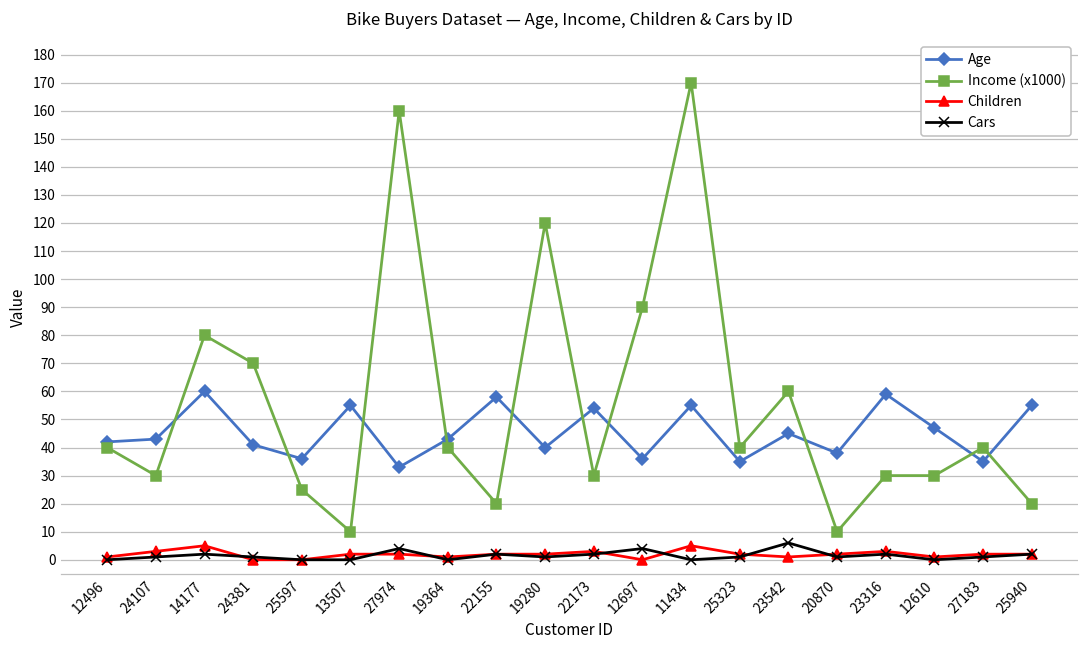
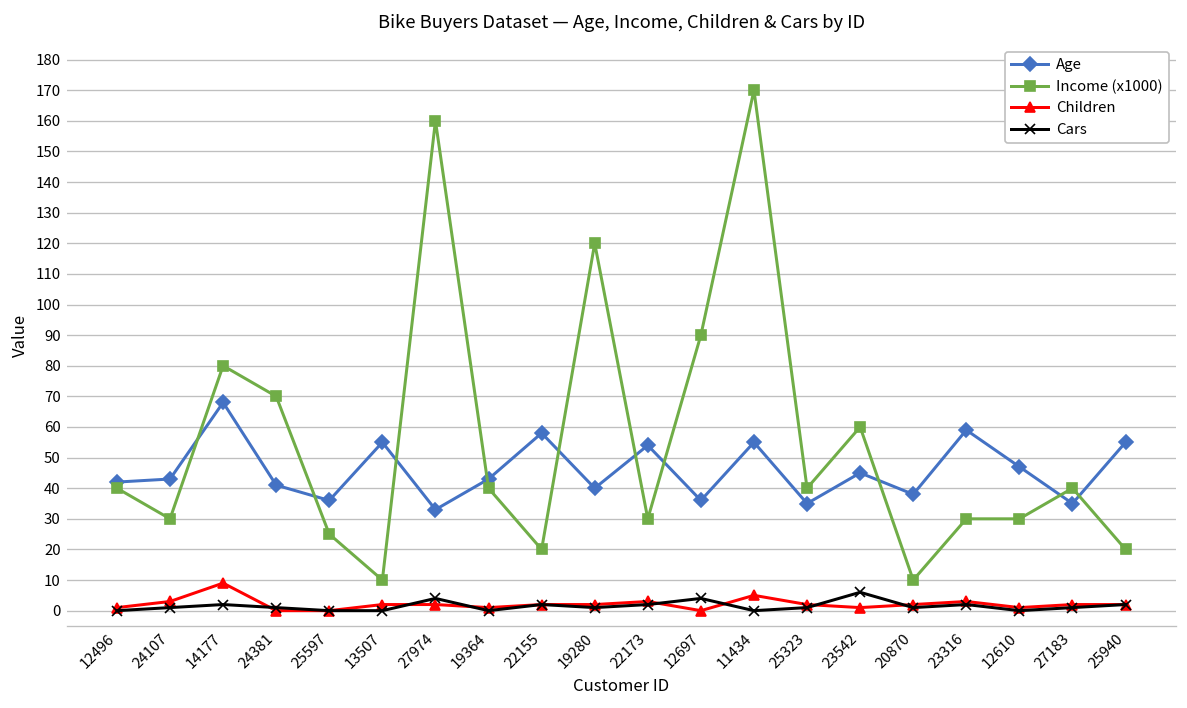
  {
    "Age": {
      "12496": 42,
      "24107": 43,
-     "14177": 60,
+     "14177": 68,
      "24381": 41,
      "25597": 36,
      "13507": 55,
      "27974": 33,
      "19364": 43,
      "22155": 58,
      "19280": 40,
      "22173": 54,
      "12697": 36,
      "11434": 55,
      "25323": 35,
      "23542": 45,
      "20870": 38,
      "23316": 59,
      "12610": 47,
      "27183": 35,
      "25940": 55
    },
    "Income (x1000)": {
      "12496": 40,
      "24107": 30,
      "14177": 80,
      "24381": 70,
      "25597": 25,
      "13507": 10,
      "27974": 160,
      "19364": 40,
      "22155": 20,
      "19280": 120,
      "22173": 30,
      "12697": 90,
      "11434": 170,
      "25323": 40,
      "23542": 60,
      "20870": 10,
      "23316": 30,
      "12610": 30,
      "27183": 40,
      "25940": 20
    },
    "Children": {
      "12496": 1,
      "24107": 3,
-     "14177": 5,
+     "14177": 9,
      "24381": 0,
      "13507": 2,
      "27974": 2,
      "19364": 1,
      "22173": 3,
      "12697": 0,
      "11434": 5,
      "23542": 1,
      "23316": 3,
      "12610": 1
    },
    "Cars": {
      "12496": 0,
      "24107": 1,
      "14177": 2,
      "24381": 1,
      "13507": 0,
      "27974": 4,
      "19364": 0,
      "22173": 2,
      "12697": 4,
      "11434": 0,
      "23542": 6,
      "23316": 2,
      "12610": 0
    }
  }
